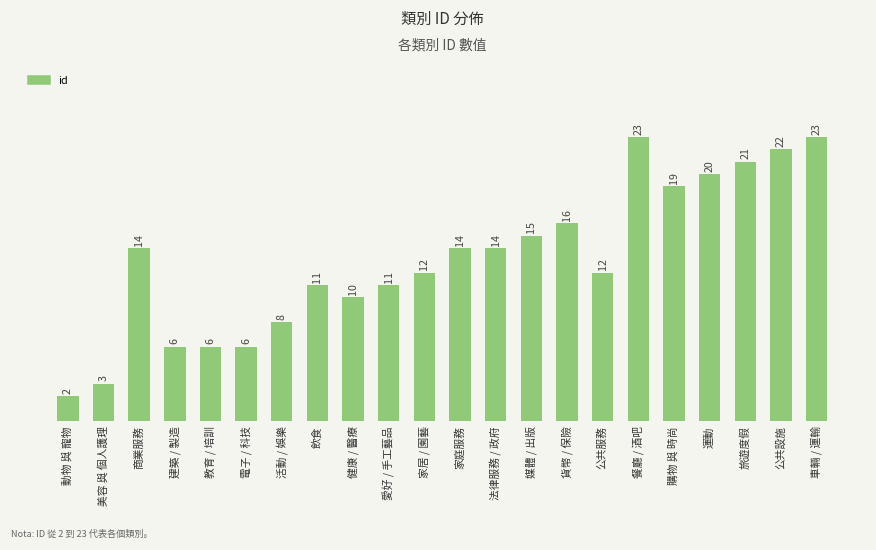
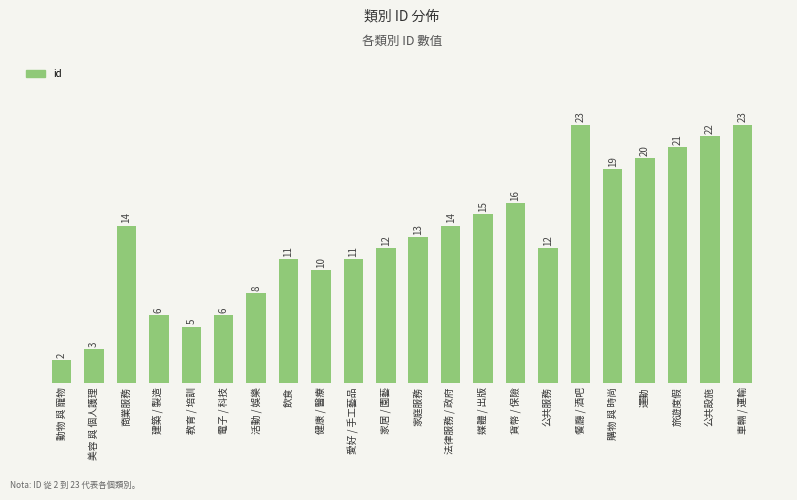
  {
    "動物 與 寵物": 2,
    "美容 與 個人護理": 3,
    "商業服務": 14,
    "建築 / 製造": 6,
-   "教育 / 培訓": 6,
+   "教育 / 培訓": 5,
    "電子 / 科技": 6,
    "活動 / 娛樂": 8,
    "飲食": 11,
    "健康 / 醫療": 10,
    "愛好 / 手工藝品": 11,
    "家居 / 園藝": 12,
-   "家庭服務": 14,
+   "家庭服務": 13,
    "法律服務 / 政府": 14,
    "媒體 / 出版": 15,
    "貨幣 / 保險": 16,
    "公共服務": 12,
    "餐廳 / 酒吧": 23,
    "購物 與 時尚": 19,
    "運動": 20,
    "旅遊度假": 21,
    "公共設施": 22,
    "車輛 / 運輸": 23
  }
